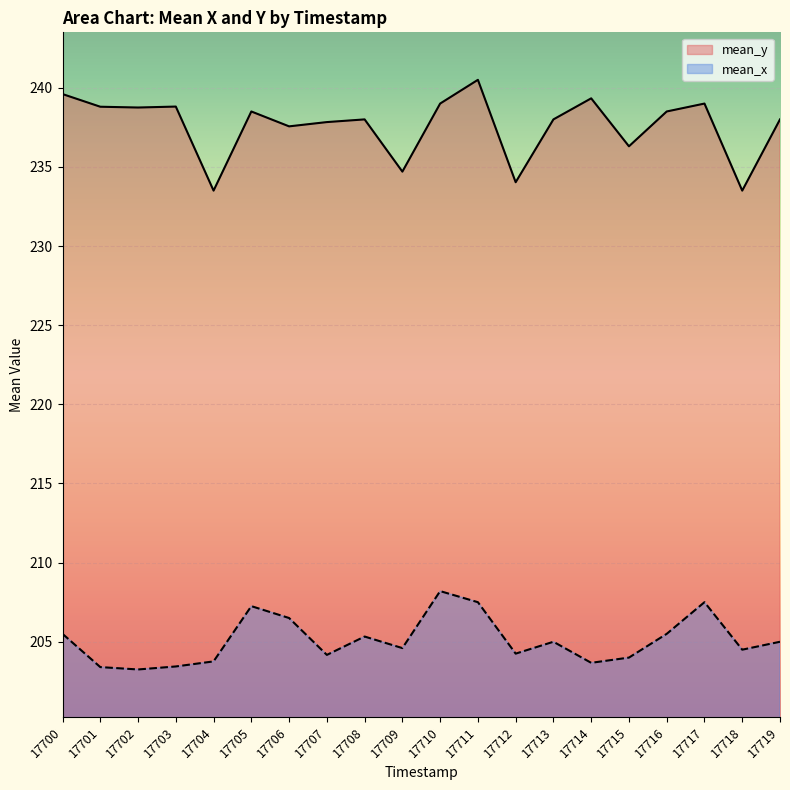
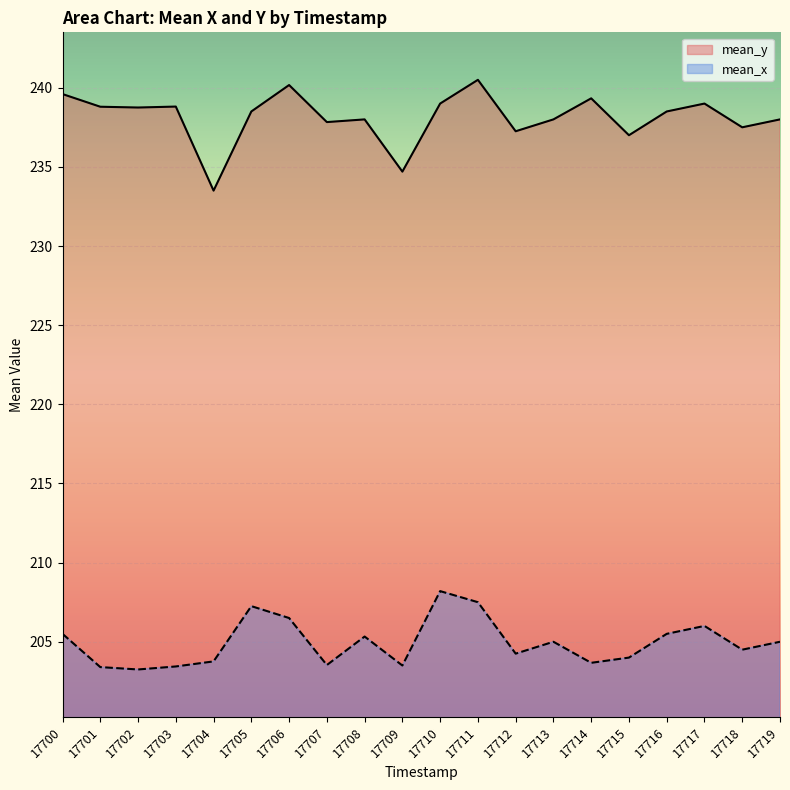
  {
    "mean_y": {
      "17700": 239.6,
      "17701": 238.8,
      "17702": 238.8,
      "17703": 238.8,
      "17704": 233.5,
      "17705": 238.5,
-     "17706": 237.6,
+     "17706": 240.2,
      "17707": 237.8,
      "17708": 238.0,
      "17709": 234.7,
      "17710": 239.0,
      "17711": 240.5,
-     "17712": 234.0,
+     "17712": 237.3,
      "17713": 238.0,
      "17714": 239.3,
-     "17715": 236.3,
+     "17715": 237.0,
      "17716": 238.5,
      "17717": 239.0,
-     "17718": 233.5,
+     "17718": 237.5,
      "17719": 238.0
    },
    "mean_x": {
      "17700": 205.5,
      "17701": 203.4,
      "17702": 203.3,
      "17703": 203.4,
      "17704": 203.8,
      "17705": 207.3,
      "17706": 206.5,
-     "17707": 204.2,
+     "17707": 203.5,
      "17708": 205.3,
-     "17709": 204.6,
+     "17709": 203.5,
      "17710": 208.2,
      "17711": 207.5,
      "17712": 204.3,
      "17713": 205.0,
      "17714": 203.7,
      "17715": 204.0,
      "17716": 205.5,
-     "17717": 207.5,
+     "17717": 206.0,
      "17718": 204.5,
      "17719": 205.0
    }
  }
